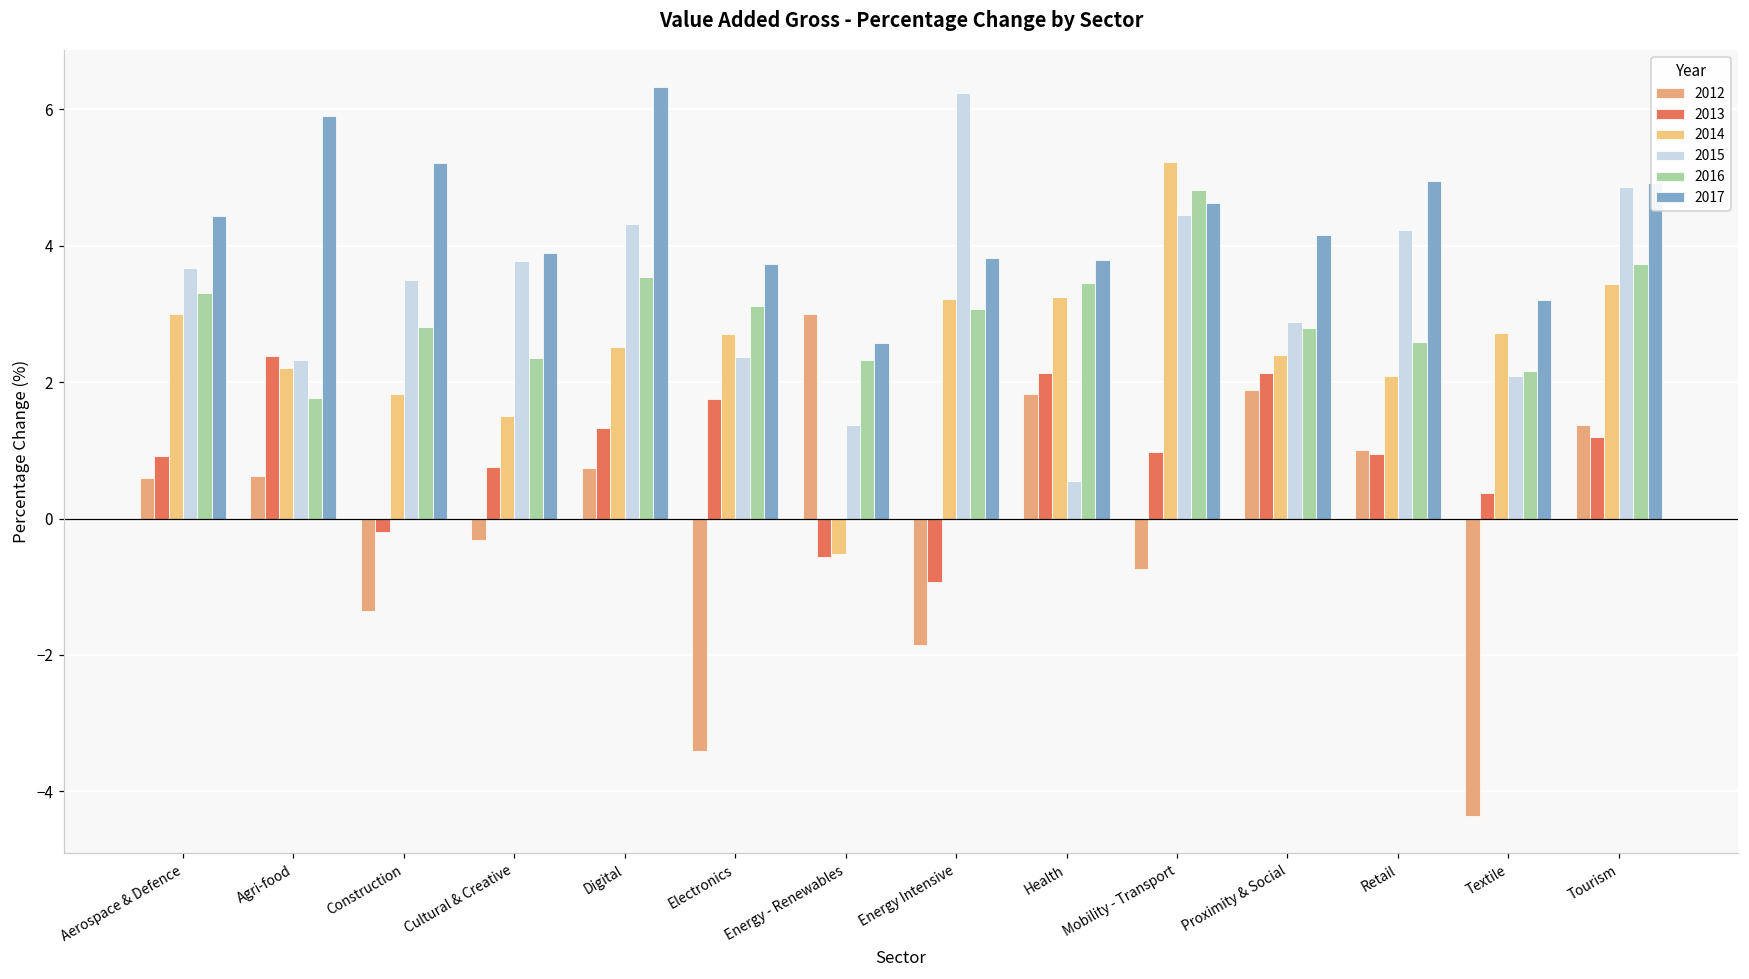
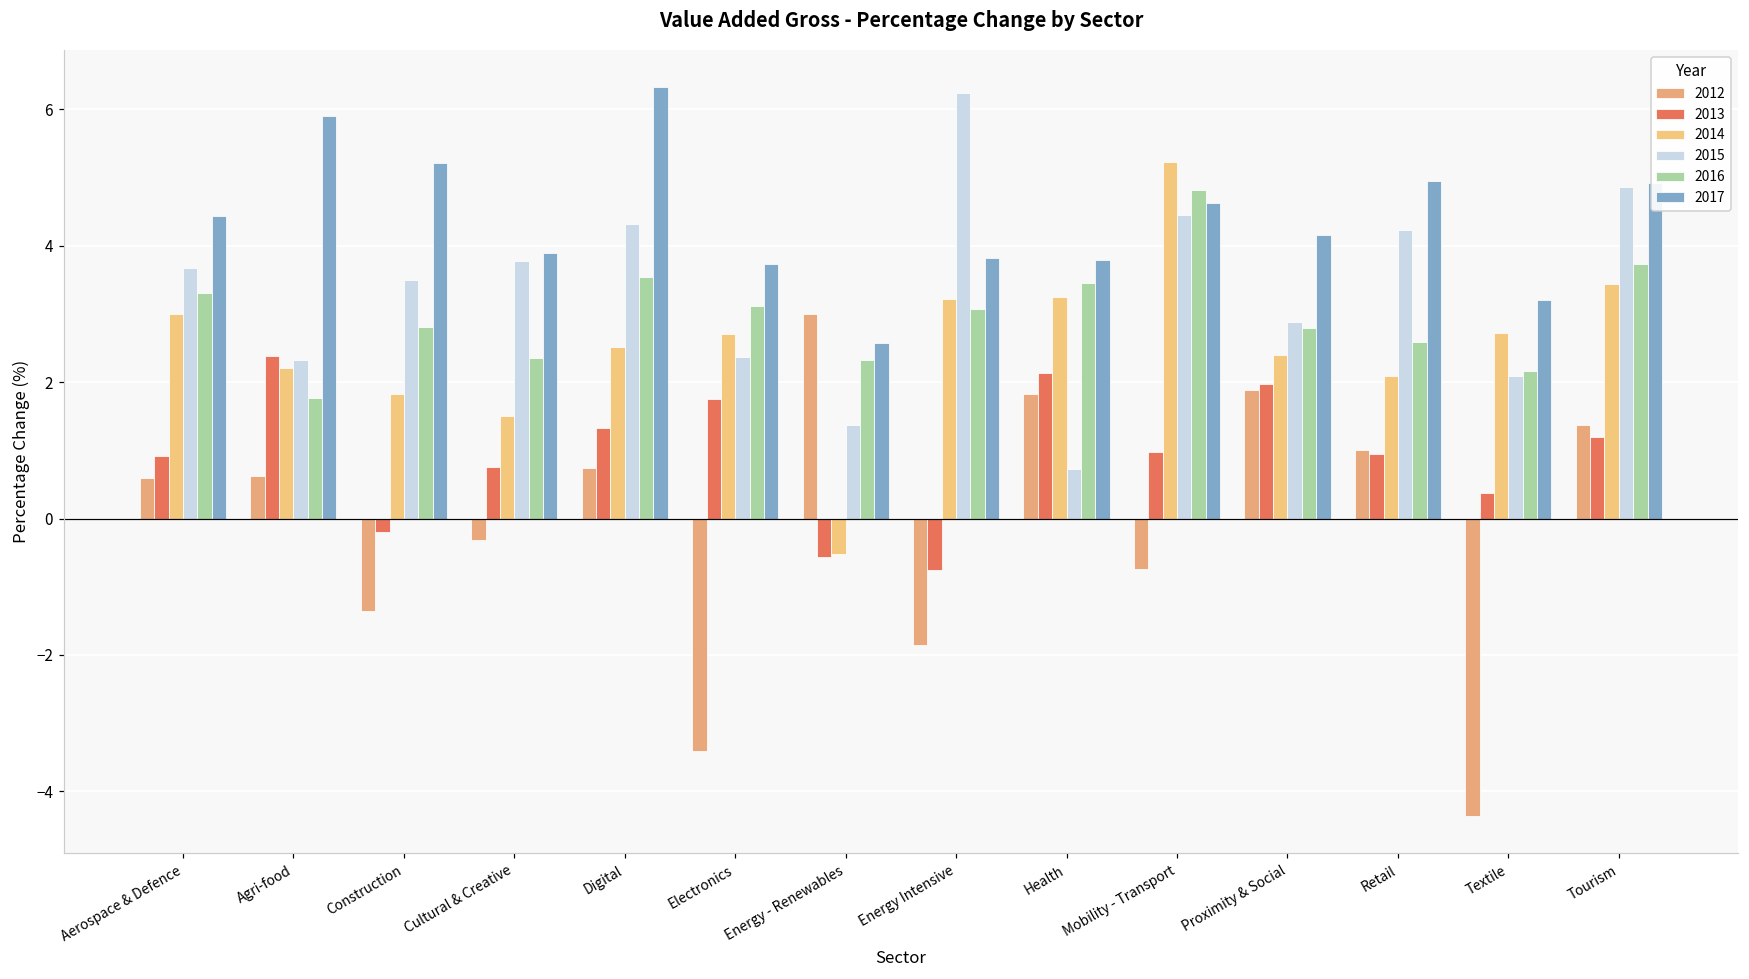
  {
    "2013": {
      "Aerospace & Defence": 0.9,
      "Agri-food": 2.4,
      "Construction": -0.2,
      "Cultural & Creative": 0.8,
      "Digital": 1.3,
      "Electronics": 1.8,
      "Energy - Renewables": -0.6,
-     "Energy Intensive": -0.9,
+     "Energy Intensive": -0.8,
      "Health": 2.1,
      "Mobility - Transport": 1.0,
-     "Proximity & Social": 2.1,
+     "Proximity & Social": 2.0,
      "Retail": 1.0,
      "Textile": 0.4,
      "Tourism": 1.2
    },
    "2015": {
      "Aerospace & Defence": 3.7,
      "Agri-food": 2.3,
      "Construction": 3.5,
      "Cultural & Creative": 3.8,
      "Digital": 4.3,
      "Electronics": 2.4,
      "Energy - Renewables": 1.4,
      "Energy Intensive": 6.2,
-     "Health": 0.6,
+     "Health": 0.7,
      "Mobility - Transport": 4.4,
      "Proximity & Social": 2.9,
      "Retail": 4.2,
      "Textile": 2.1,
      "Tourism": 4.9
    },
    "2016": {
      "Aerospace & Defence": 3.3,
      "Agri-food": 1.8,
      "Construction": 2.8,
      "Cultural & Creative": 2.4,
      "Digital": 3.5,
      "Electronics": 3.1,
      "Energy - Renewables": 2.3,
      "Energy Intensive": 3.1,
      "Health": 3.4,
      "Mobility - Transport": 4.8,
      "Proximity & Social": 2.8,
      "Retail": 2.6,
      "Textile": 2.2,
      "Tourism": 3.7
    },
    "2017": {
      "Aerospace & Defence": 4.4,
      "Agri-food": 5.9,
      "Construction": 5.2,
      "Cultural & Creative": 3.9,
      "Digital": 6.3,
      "Electronics": 3.7,
      "Energy - Renewables": 2.6,
      "Energy Intensive": 3.8,
      "Health": 3.8,
      "Mobility - Transport": 4.6,
      "Proximity & Social": 4.2,
      "Retail": 5.0,
      "Textile": 3.2
    }
  }
